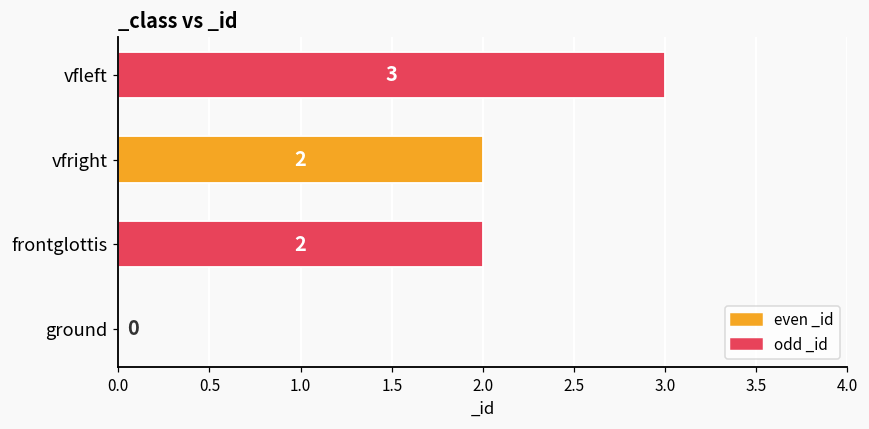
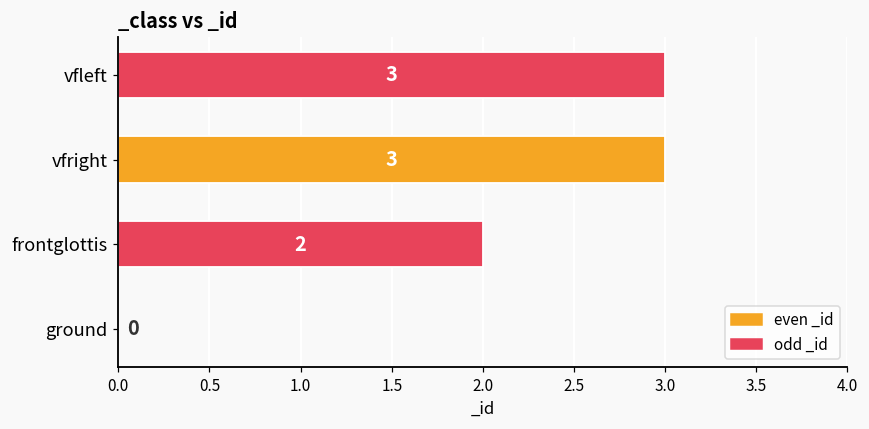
  {
    "vfleft": 3,
-   "vfright": 2,
+   "vfright": 3,
    "frontglottis": 2,
    "ground": 0
  }
